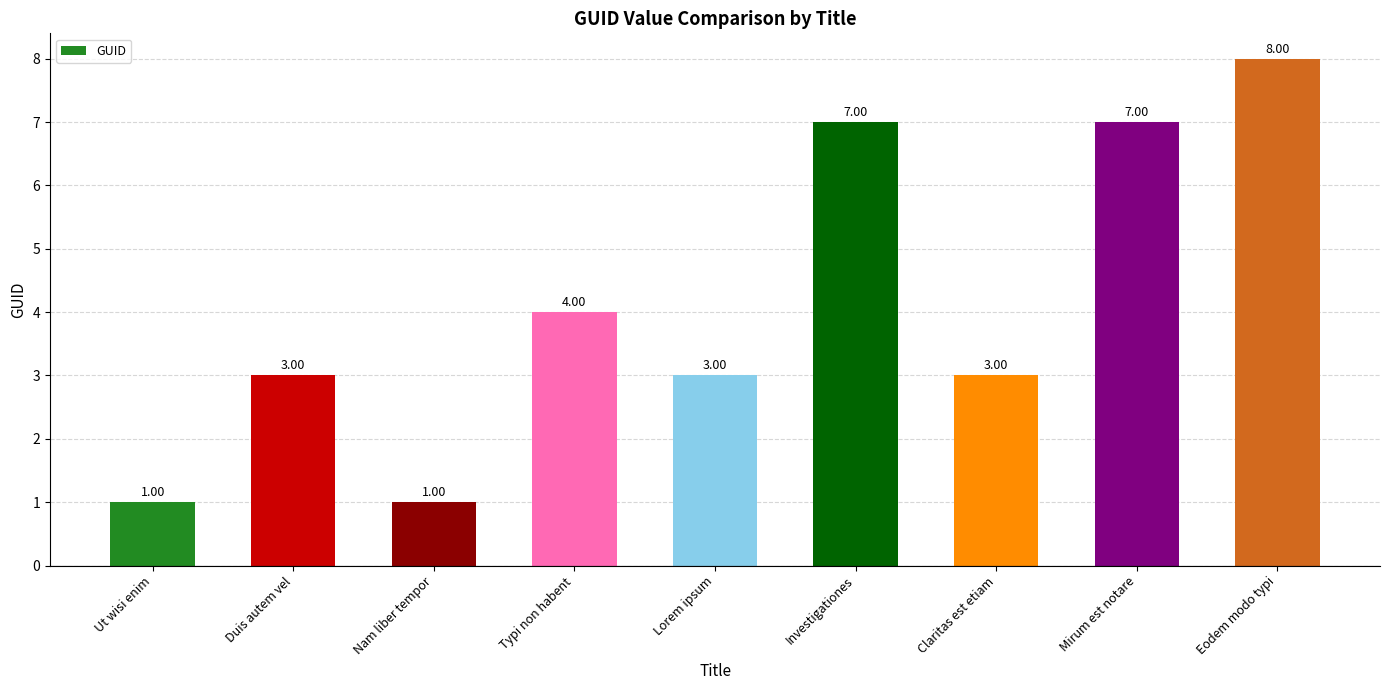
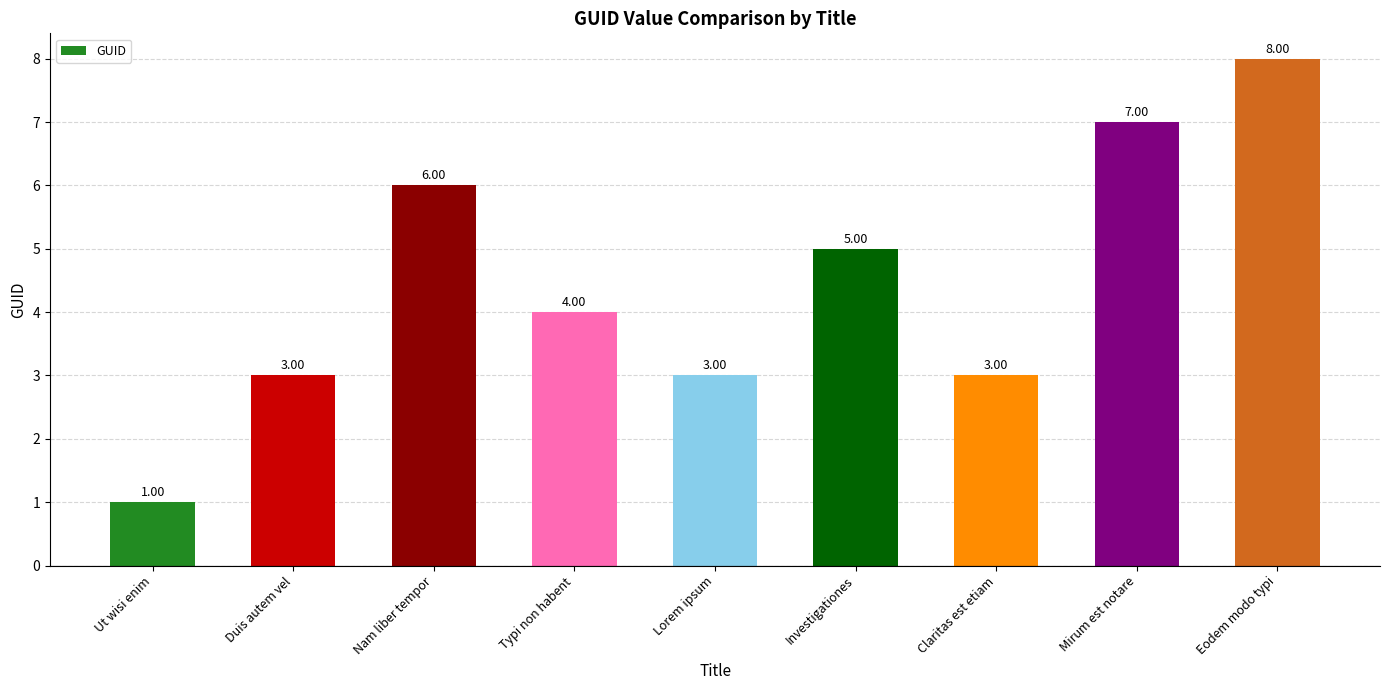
  {
    "Ut wisi enim": 1.00,
    "Duis autem vel": 3.00,
-   "Nam liber tempor": 1.00,
+   "Nam liber tempor": 6.00,
    "Typi non habent": 4.00,
    "Lorem ipsum": 3.00,
-   "Investigationes": 7.00,
+   "Investigationes": 5.00,
    "Claritas est etiam": 3.00,
    "Mirum est notare": 7.00,
    "Eodem modo typi": 8.00
  }
